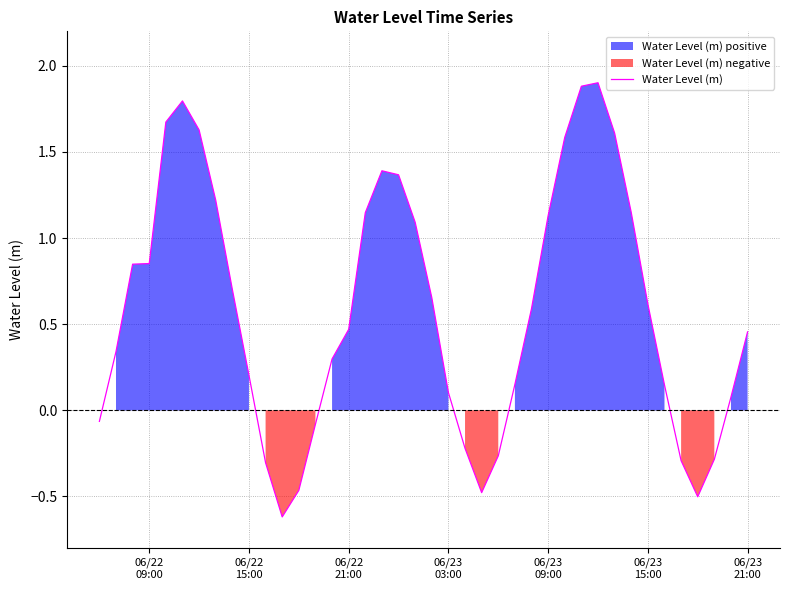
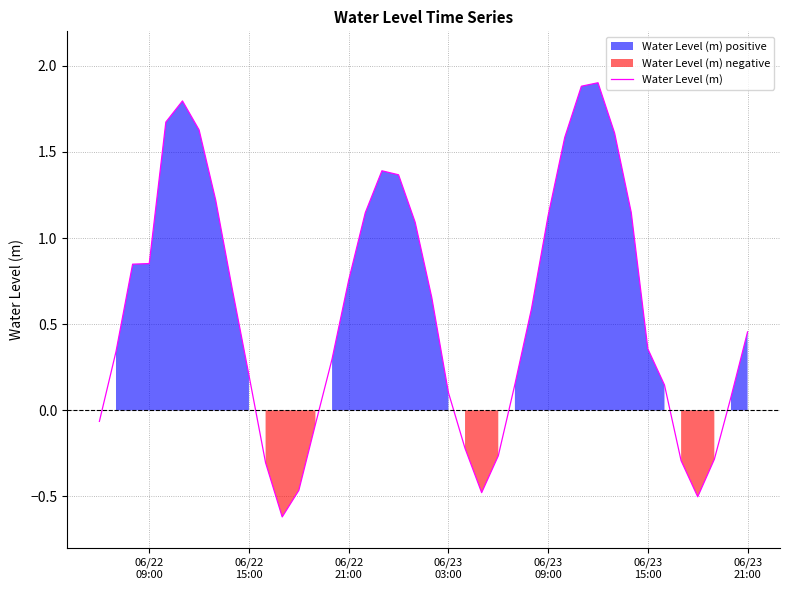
  {
    "06/22 09:00": 0.85,
    "06/22 15:00": 0.20,
-   "06/22 21:00": 0.47,
+   "06/22 21:00": 0.76,
    "06/23 03:00": 0.10,
    "06/23 09:00": 1.13,
-   "06/23 15:00": 0.62,
+   "06/23 15:00": 0.36,
    "06/23 21:00": 0.46
  }
